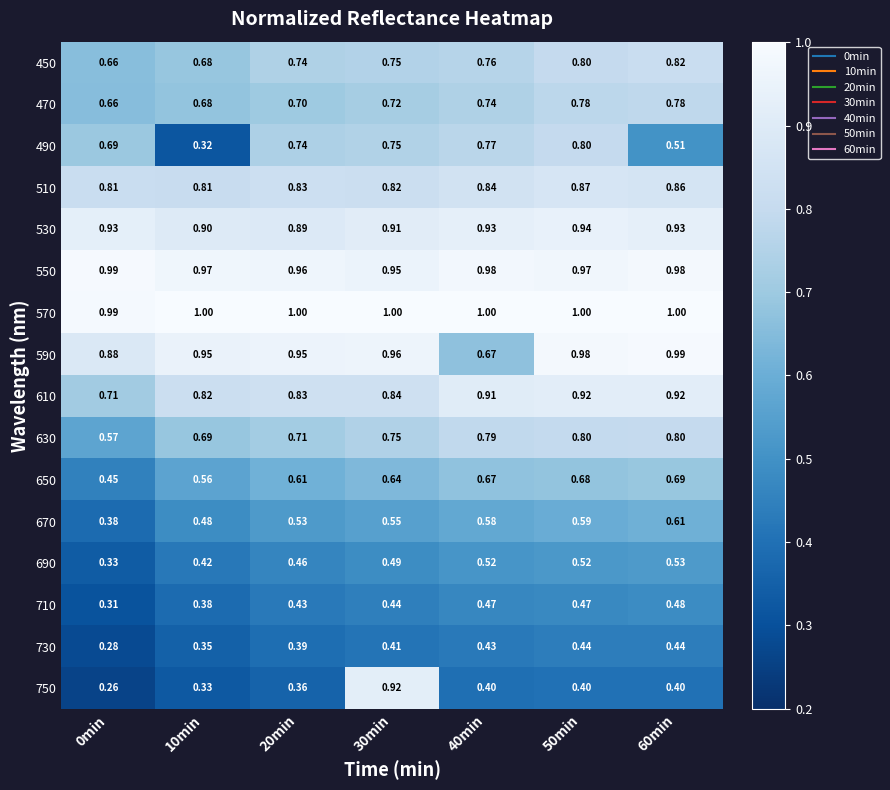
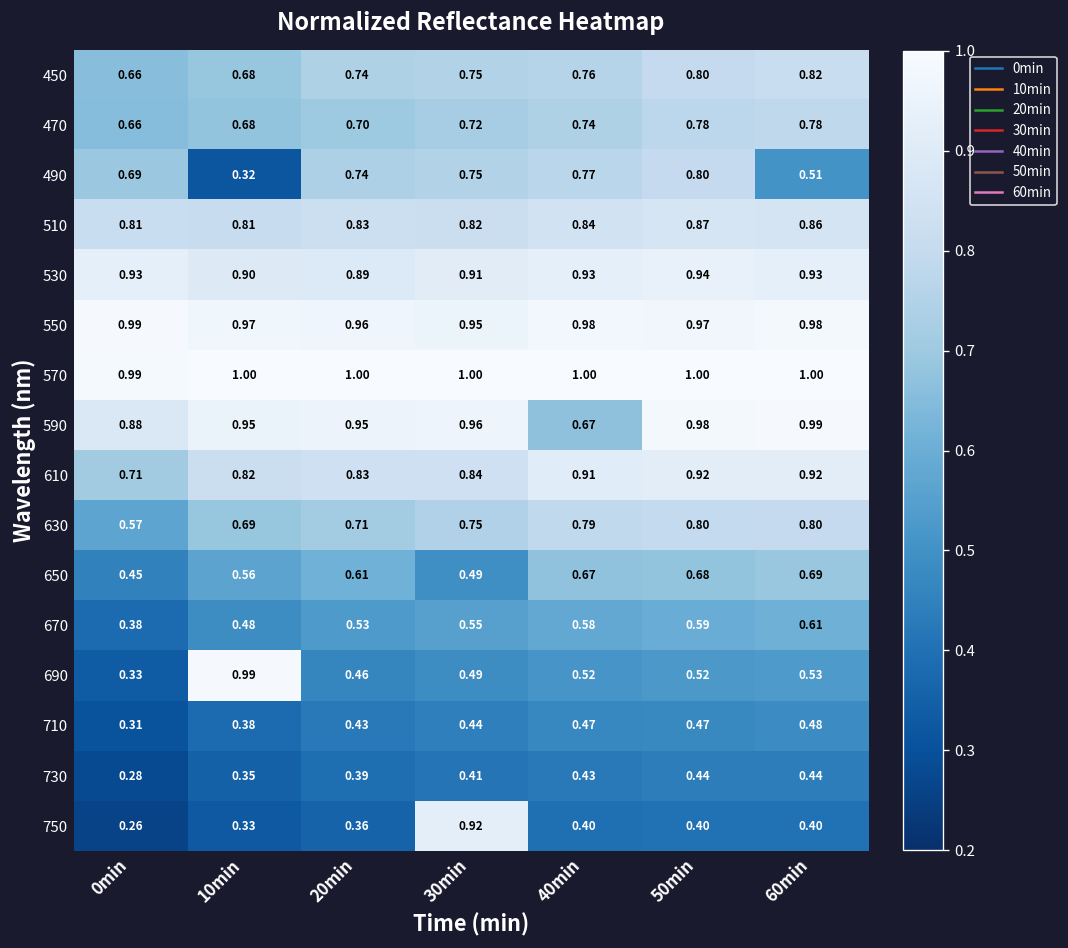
  {
    "450": {
      "0min": 0.66,
      "10min": 0.68,
      "20min": 0.74,
      "30min": 0.75,
      "40min": 0.76,
      "50min": 0.80,
      "60min": 0.82
    },
    "470": {
      "0min": 0.66,
      "10min": 0.68,
      "20min": 0.70,
      "30min": 0.72,
      "40min": 0.74,
      "50min": 0.78,
      "60min": 0.78
    },
    "490": {
      "0min": 0.69,
      "10min": 0.32,
      "20min": 0.74,
      "30min": 0.75,
      "40min": 0.77,
      "50min": 0.80,
      "60min": 0.51
    },
    "510": {
      "0min": 0.81,
      "10min": 0.81,
      "20min": 0.83,
      "30min": 0.82,
      "40min": 0.84,
      "50min": 0.87,
      "60min": 0.86
    },
    "530": {
      "0min": 0.93,
      "10min": 0.90,
      "20min": 0.89,
      "30min": 0.91,
      "40min": 0.93,
      "50min": 0.94,
      "60min": 0.93
    },
    "550": {
      "0min": 0.99,
      "10min": 0.97,
      "20min": 0.96,
      "30min": 0.95,
      "40min": 0.98,
      "50min": 0.97,
      "60min": 0.98
    },
    "570": {
      "0min": 0.99,
      "10min": 1.00,
      "20min": 1.00,
      "30min": 1.00,
      "40min": 1.00,
      "50min": 1.00,
      "60min": 1.00
    },
    "590": {
      "0min": 0.88,
      "10min": 0.95,
      "20min": 0.95,
      "30min": 0.96,
      "40min": 0.67,
      "50min": 0.98,
      "60min": 0.99
    },
    "610": {
      "0min": 0.71,
      "10min": 0.82,
      "20min": 0.83,
      "30min": 0.84,
      "40min": 0.91,
      "50min": 0.92,
      "60min": 0.92
    },
    "630": {
      "0min": 0.57,
      "10min": 0.69,
      "20min": 0.71,
      "30min": 0.75,
      "40min": 0.79,
      "50min": 0.80,
      "60min": 0.80
    },
    "650": {
      "0min": 0.45,
      "10min": 0.56,
      "20min": 0.61,
-     "30min": 0.64,
+     "30min": 0.49,
      "40min": 0.67,
      "50min": 0.68,
      "60min": 0.69
    },
    "670": {
      "0min": 0.38,
      "10min": 0.48,
      "20min": 0.53,
      "30min": 0.55,
      "40min": 0.58,
      "50min": 0.59,
      "60min": 0.61
    },
    "690": {
      "0min": 0.33,
-     "10min": 0.42,
+     "10min": 0.99,
      "20min": 0.46,
      "30min": 0.49,
      "40min": 0.52,
      "50min": 0.52,
      "60min": 0.53
    },
    "710": {
      "0min": 0.31,
      "10min": 0.38,
      "20min": 0.43,
      "30min": 0.44,
      "40min": 0.47,
      "50min": 0.47,
      "60min": 0.48
    },
    "730": {
      "0min": 0.28,
      "10min": 0.35,
      "20min": 0.39,
      "30min": 0.41,
      "40min": 0.43,
      "50min": 0.44,
      "60min": 0.44
    },
    "750": {
      "0min": 0.26,
      "10min": 0.33,
      "20min": 0.36,
      "30min": 0.92,
      "40min": 0.40,
      "50min": 0.40,
      "60min": 0.40
    }
  }
